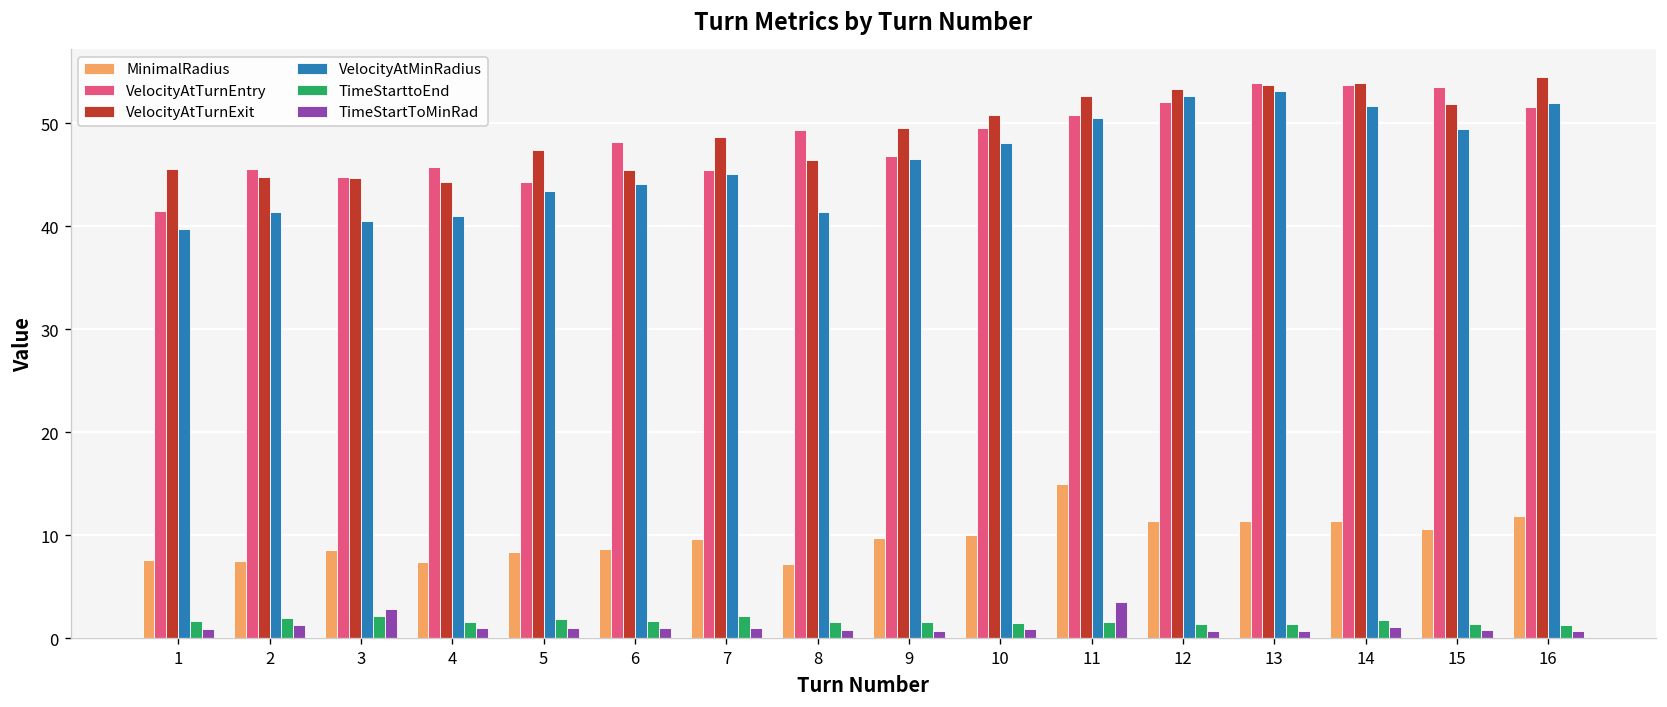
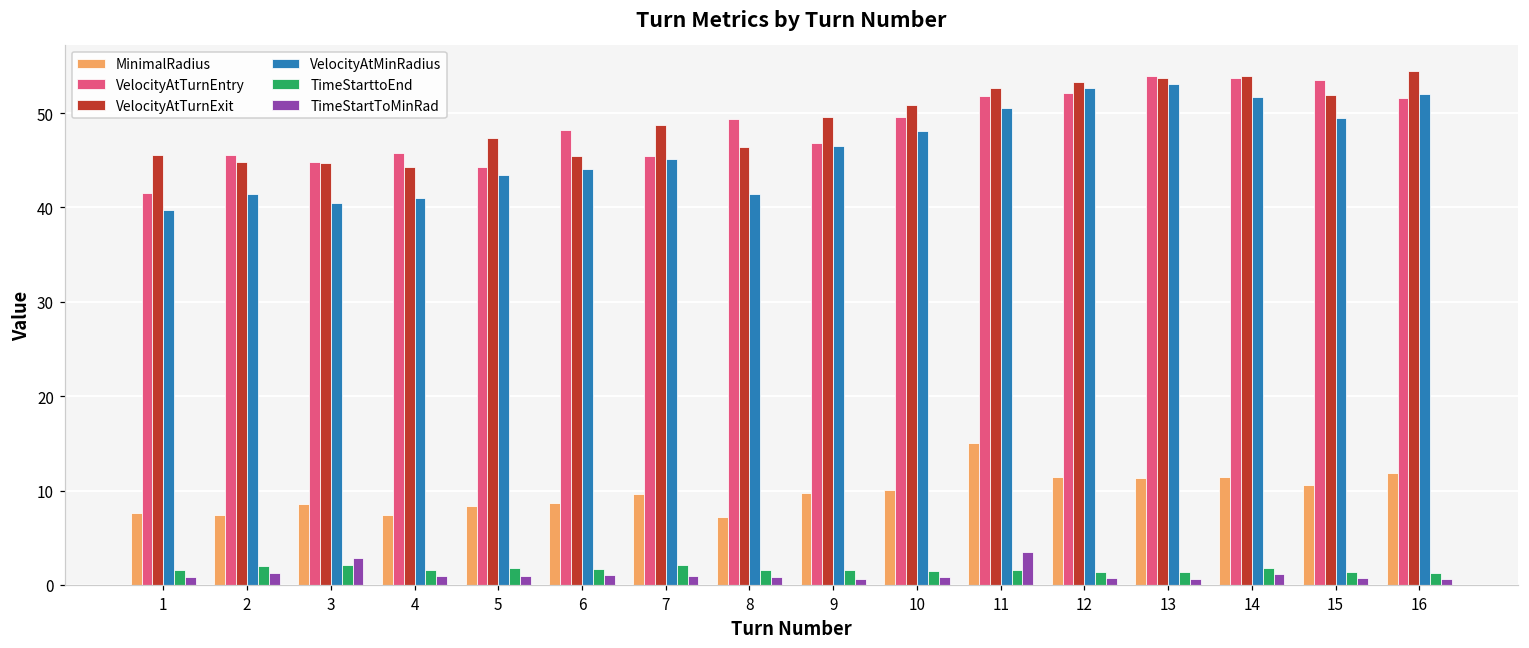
  {
    "MinimalRadius": {
      "1": 8,
      "2": 7,
      "3": 9,
      "4": 7,
      "5": 8,
      "6": 9,
      "7": 10,
      "8": 7,
      "9": 10,
      "10": 10,
      "11": 15,
      "12": 11,
      "13": 11,
      "14": 11,
      "15": 11,
      "16": 12
    },
    "VelocityAtTurnEntry": {
      "1": 42,
      "2": 46,
      "3": 45,
      "4": 46,
      "5": 44,
      "6": 48,
      "7": 46,
      "8": 49,
      "9": 47,
      "10": 50,
-     "11": 51,
+     "11": 52,
      "12": 52,
      "13": 54,
      "14": 54,
      "15": 54,
      "16": 52
    },
    "VelocityAtTurnExit": {
      "1": 46,
      "2": 45,
      "3": 45,
      "4": 44,
      "5": 47,
      "6": 46,
      "7": 49,
      "8": 46,
      "9": 50,
      "10": 51,
      "11": 53,
      "12": 53,
      "13": 54,
      "14": 54,
      "15": 52,
      "16": 55
    },
    "VelocityAtMinRadius": {
      "1": 40,
      "2": 41,
      "3": 41,
      "4": 41,
      "5": 43,
      "6": 44,
      "7": 45,
      "8": 41,
      "9": 47,
      "10": 48,
      "11": 51,
      "12": 53,
      "13": 53,
      "14": 52,
      "15": 50,
      "16": 52
    },
    "TimeStarttoEnd": {
      "1": 2,
      "2": 2,
      "3": 2,
      "4": 2,
      "5": 2,
      "6": 2,
      "7": 2,
      "8": 2,
      "9": 2,
      "10": 1,
      "11": 2,
      "12": 1,
      "13": 1,
      "14": 2,
      "15": 1,
      "16": 1
    },
    "TimeStartToMinRad": {
      "1": 1,
      "2": 1,
      "3": 3,
      "4": 1,
      "5": 1,
      "6": 1,
      "7": 1,
      "8": 1,
      "9": 1,
      "10": 1,
      "11": 3,
      "12": 1,
      "13": 1,
      "14": 1,
      "15": 1,
      "16": 1
    }
  }
